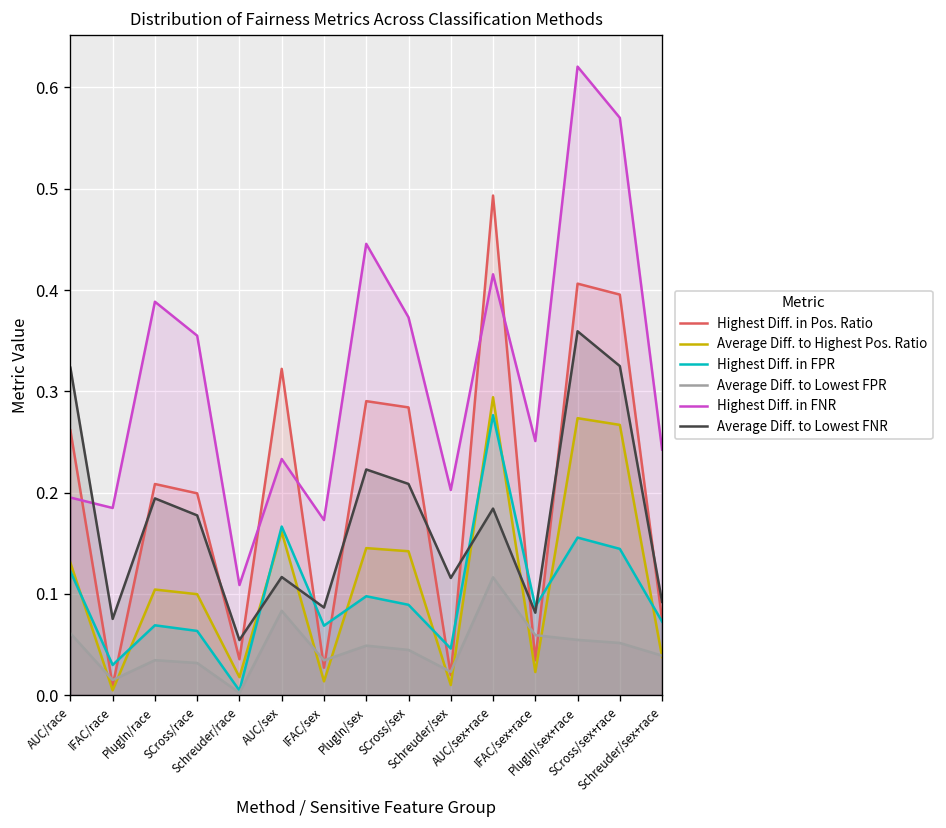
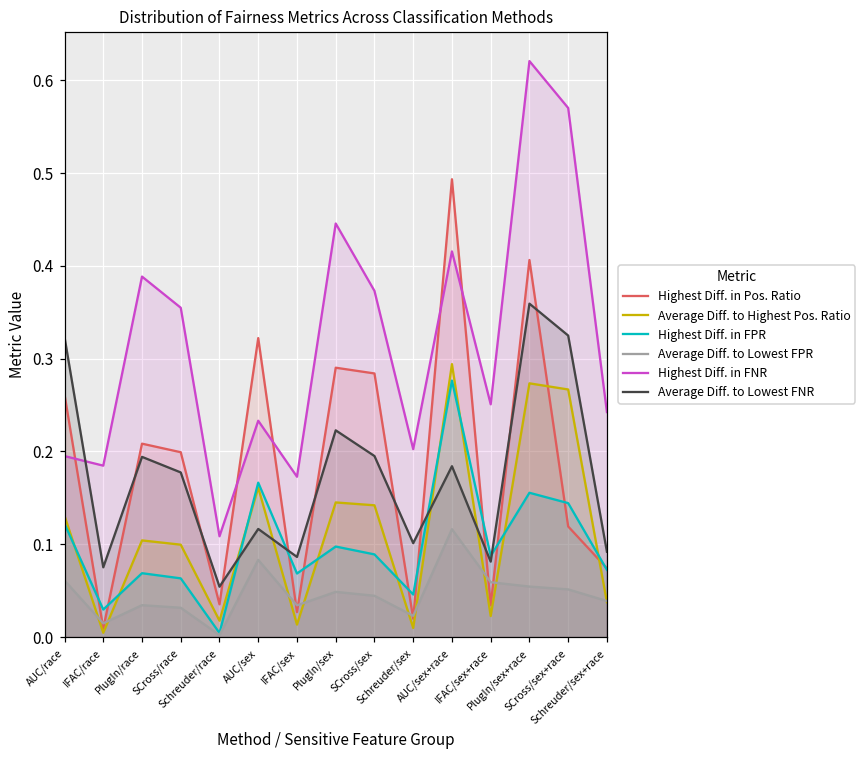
  {
    "Highest Diff. in Pos. Ratio": {
      "AUC/race": 0.26,
      "IFAC/race": 0.01,
      "PlugIn/race": 0.21,
      "SCross/race": 0.20,
      "Schreuder/race": 0.04,
      "AUC/sex": 0.32,
      "IFAC/sex": 0.03,
      "PlugIn/sex": 0.29,
      "SCross/sex": 0.28,
      "Schreuder/sex": 0.02,
      "AUC/sex+race": 0.49,
      "IFAC/sex+race": 0.03,
      "PlugIn/sex+race": 0.41,
-     "SCross/sex+race": 0.40
+     "SCross/sex+race": 0.12
    },
    "Average Diff. to Highest Pos. Ratio": {
      "AUC/race": 0.13,
      "IFAC/race": 0.00,
      "PlugIn/race": 0.10,
      "SCross/race": 0.10,
      "Schreuder/race": 0.02,
      "AUC/sex": 0.16,
      "IFAC/sex": 0.01,
      "PlugIn/sex": 0.15,
      "SCross/sex": 0.14,
      "Schreuder/sex": 0.01,
      "AUC/sex+race": 0.29,
      "IFAC/sex+race": 0.02,
      "PlugIn/sex+race": 0.27,
      "SCross/sex+race": 0.27
    },
    "Highest Diff. in FPR": {
      "AUC/race": 0.12,
      "IFAC/race": 0.03,
      "PlugIn/race": 0.07,
      "SCross/race": 0.06,
      "AUC/sex": 0.17,
      "IFAC/sex": 0.07,
      "PlugIn/sex": 0.10,
      "SCross/sex": 0.09,
      "Schreuder/sex": 0.05,
      "AUC/sex+race": 0.28,
      "IFAC/sex+race": 0.09,
      "PlugIn/sex+race": 0.16,
      "SCross/sex+race": 0.14
    },
    "Average Diff. to Lowest FPR": {
      "AUC/race": 0.06,
      "IFAC/race": 0.01,
      "PlugIn/race": 0.03,
      "SCross/race": 0.03,
      "AUC/sex": 0.08,
      "IFAC/sex": 0.03,
      "PlugIn/sex": 0.05,
      "SCross/sex": 0.04,
      "Schreuder/sex": 0.02,
      "AUC/sex+race": 0.12,
      "IFAC/sex+race": 0.06,
      "PlugIn/sex+race": 0.05,
      "SCross/sex+race": 0.05
    },
    "Highest Diff. in FNR": {
      "AUC/race": 0.20,
      "IFAC/race": 0.18,
      "PlugIn/race": 0.39,
      "SCross/race": 0.35,
      "Schreuder/race": 0.11,
      "AUC/sex": 0.23,
      "IFAC/sex": 0.17,
      "PlugIn/sex": 0.45,
      "SCross/sex": 0.37,
      "Schreuder/sex": 0.20,
      "AUC/sex+race": 0.42,
      "IFAC/sex+race": 0.25,
      "PlugIn/sex+race": 0.62,
      "SCross/sex+race": 0.57,
      "Schreuder/sex+race": 0.24
    },
    "Average Diff. to Lowest FNR": {
      "AUC/race": 0.32,
      "IFAC/race": 0.08,
      "PlugIn/race": 0.19,
      "SCross/race": 0.18,
      "Schreuder/race": 0.05,
      "AUC/sex": 0.12,
      "IFAC/sex": 0.09,
      "PlugIn/sex": 0.22,
-     "SCross/sex": 0.21,
-     "Schreuder/sex": 0.12,
+     "SCross/sex": 0.20,
+     "Schreuder/sex": 0.10,
      "AUC/sex+race": 0.18,
      "IFAC/sex+race": 0.08,
      "PlugIn/sex+race": 0.36,
      "SCross/sex+race": 0.32,
      "Schreuder/sex+race": 0.09
    }
  }
